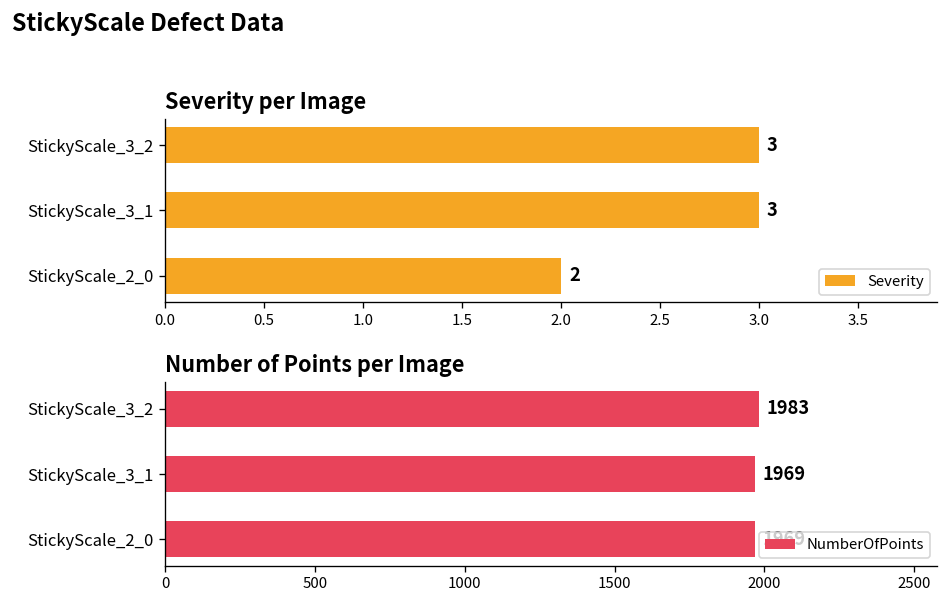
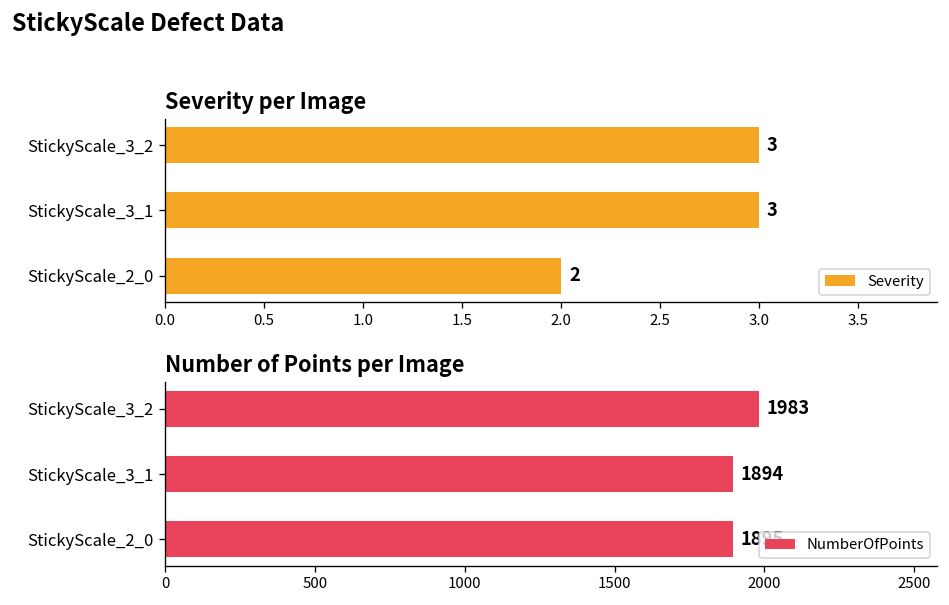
  {
    "Severity per Image": {
      "StickyScale_3_2": 3,
      "StickyScale_3_1": 3,
      "StickyScale_2_0": 2
    },
    "Number of Points per Image": {
      "StickyScale_3_2": 1983,
-     "StickyScale_3_1": 1969,
-     "StickyScale_2_0": 1970
+     "StickyScale_3_1": 1894,
+     "StickyScale_2_0": 1900
    }
  }
